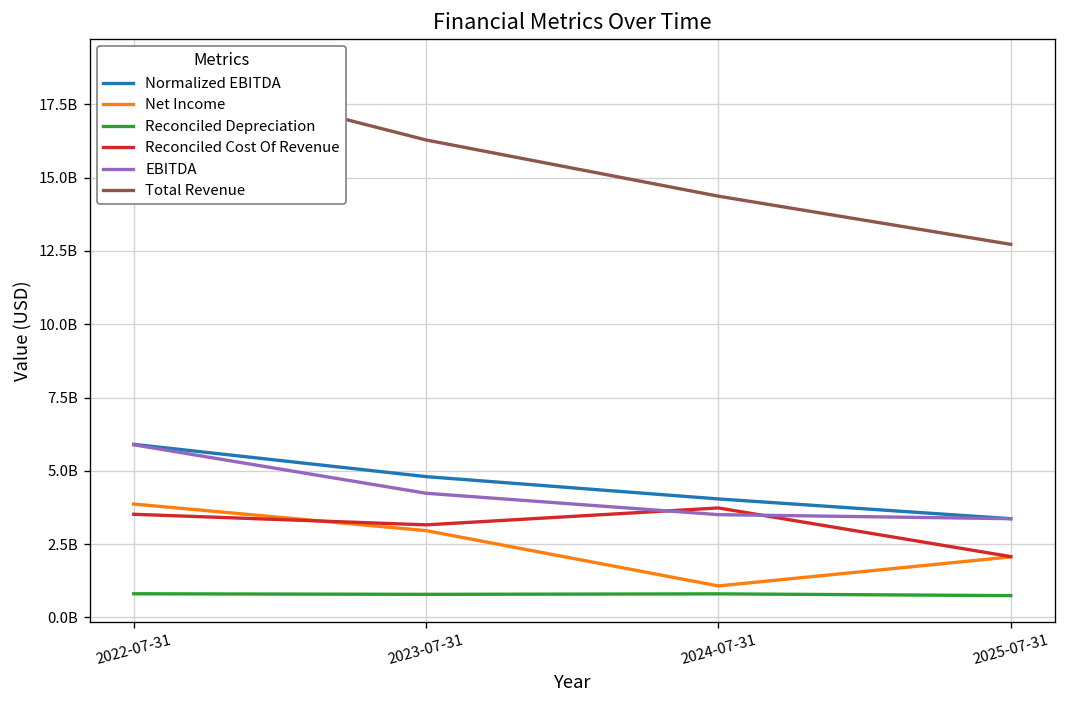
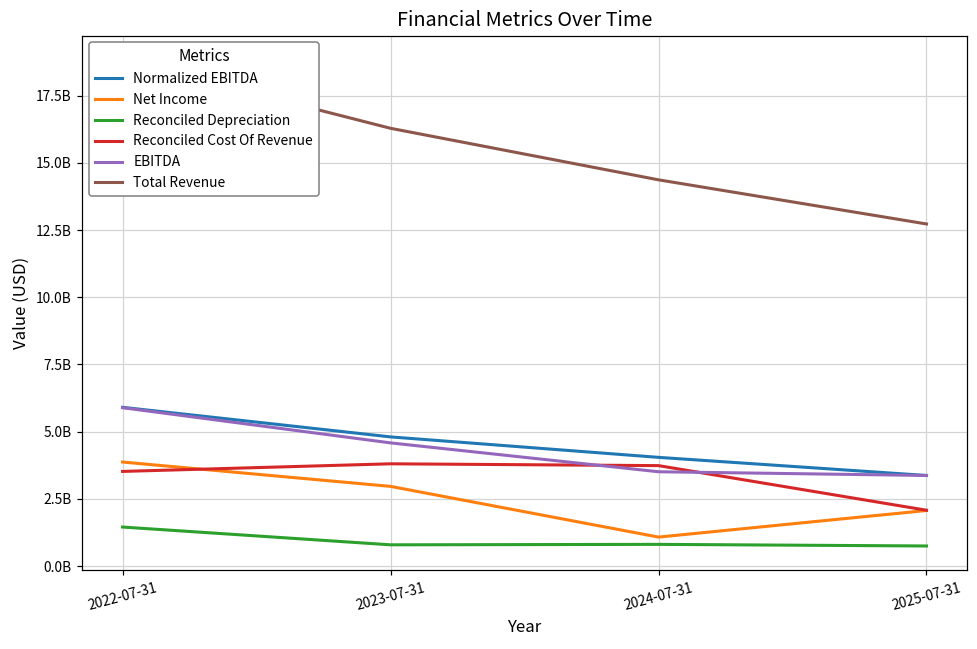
  {
    "Normalized EBITDA": {
      "2023-07-31": 4800000000,
      "2024-07-31": 4000000000
    },
    "Net Income": {
      "2022-07-31": 3900000000,
      "2023-07-31": 3000000000,
      "2024-07-31": 1100000000
    },
    "Reconciled Depreciation": {
-     "2022-07-31": 800000000,
+     "2022-07-31": 1500000000,
      "2023-07-31": 800000000,
      "2024-07-31": 800000000,
      "2025-07-31": 700000000
    },
    "Reconciled Cost Of Revenue": {
      "2022-07-31": 3500000000,
-     "2023-07-31": 3200000000,
+     "2023-07-31": 3800000000,
      "2024-07-31": 3700000000
    },
    "EBITDA": {
-     "2023-07-31": 4200000000,
+     "2023-07-31": 4600000000,
      "2024-07-31": 3500000000
    },
    "Total Revenue": {
      "2023-07-31": 16300000000,
      "2024-07-31": 14400000000,
      "2025-07-31": 12700000000
    }
  }
